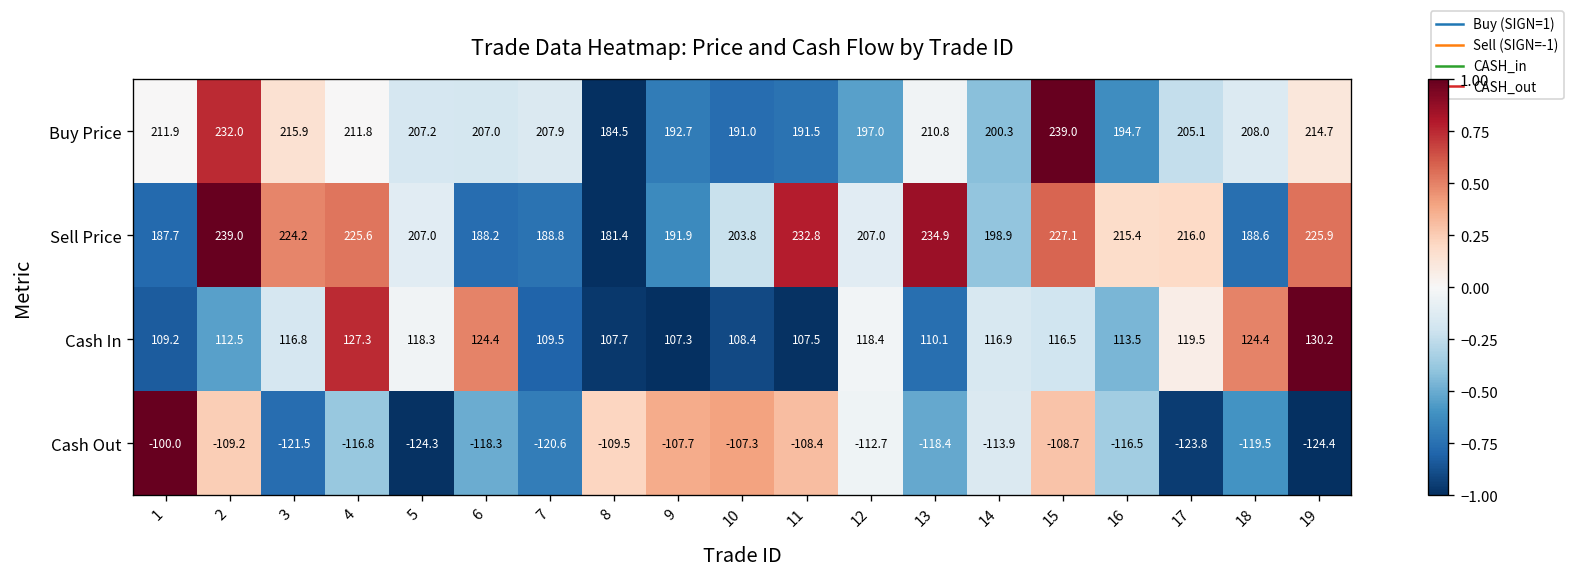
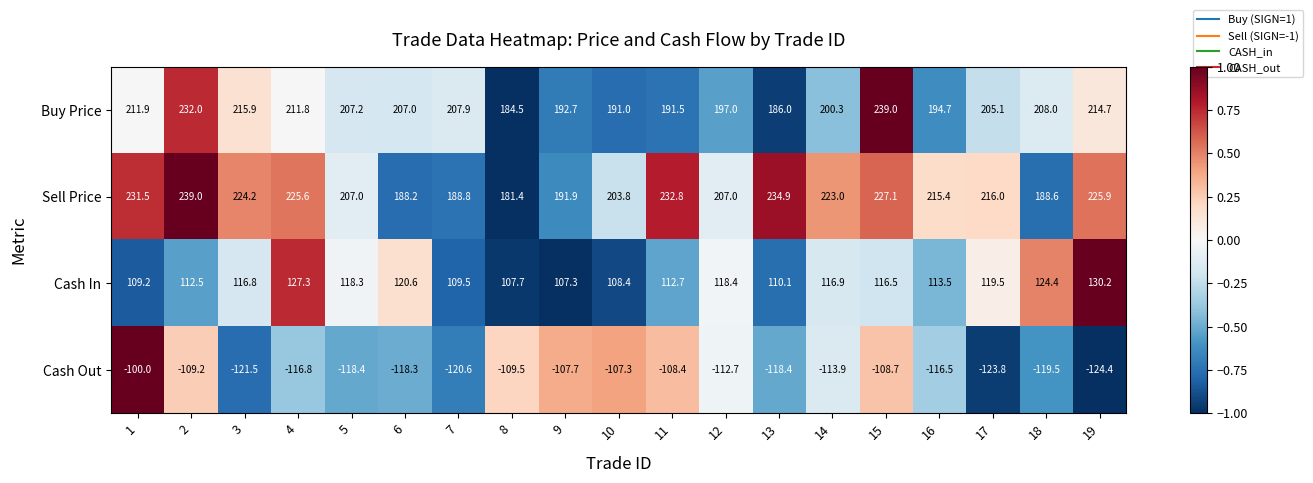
  {
    "Buy Price": {
      "1": 211.9,
      "2": 232.0,
      "3": 215.9,
      "4": 211.8,
      "5": 207.2,
      "6": 207.0,
      "7": 207.9,
      "8": 184.5,
      "9": 192.7,
      "10": 191.0,
      "11": 191.5,
      "12": 197.0,
-     "13": 210.8,
+     "13": 186.0,
      "14": 200.3,
      "15": 239.0,
      "16": 194.7,
      "17": 205.1,
      "18": 208.0,
      "19": 214.7
    },
    "Sell Price": {
-     "1": 187.7,
+     "1": 231.5,
      "2": 239.0,
      "3": 224.2,
      "4": 225.6,
      "5": 207.0,
      "6": 188.2,
      "7": 188.8,
      "8": 181.4,
      "9": 191.9,
      "10": 203.8,
      "11": 232.8,
      "12": 207.0,
      "13": 234.9,
-     "14": 198.9,
+     "14": 223.0,
      "15": 227.1,
      "16": 215.4,
      "17": 216.0,
      "18": 188.6,
      "19": 225.9
    },
    "Cash In": {
      "1": 109.2,
      "2": 112.5,
      "3": 116.8,
      "4": 127.3,
      "5": 118.3,
-     "6": 124.4,
+     "6": 120.6,
      "7": 109.5,
      "8": 107.7,
      "9": 107.3,
      "10": 108.4,
-     "11": 107.5,
+     "11": 112.7,
      "12": 118.4,
      "13": 110.1,
      "14": 116.9,
      "15": 116.5,
      "16": 113.5,
      "17": 119.5,
      "18": 124.4,
      "19": 130.2
    },
    "Cash Out": {
      "1": -100.0,
      "2": -109.2,
      "3": -121.5,
      "4": -116.8,
-     "5": -124.3,
+     "5": -118.4,
      "6": -118.3,
      "7": -120.6,
      "8": -109.5,
      "9": -107.7,
      "10": -107.3,
      "11": -108.4,
      "12": -112.7,
      "13": -118.4,
      "14": -113.9,
      "15": -108.7,
      "16": -116.5,
      "17": -123.8,
      "18": -119.5,
      "19": -124.4
    }
  }
